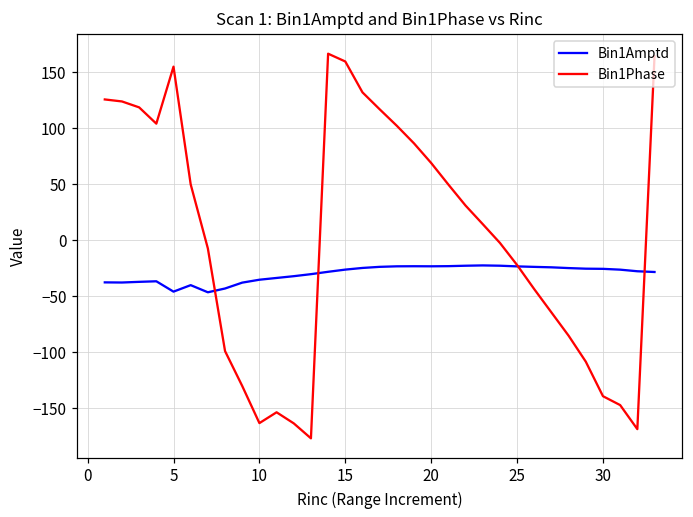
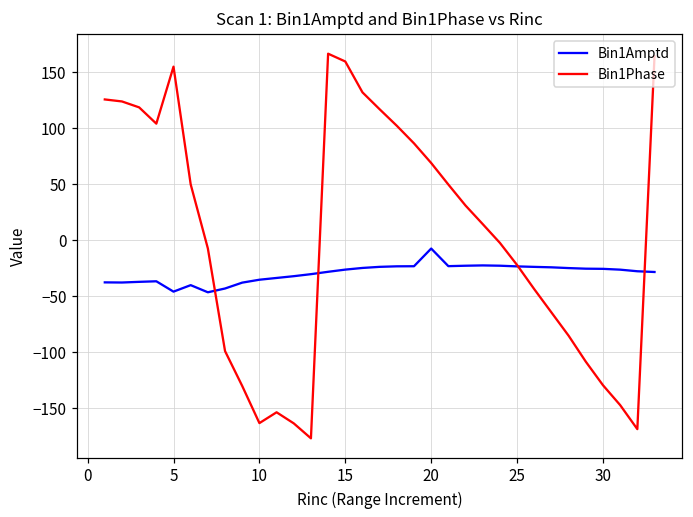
  {
    "Bin1Amptd": {
      "5": -46,
      "10": -35,
      "15": -26,
-     "20": -23,
+     "20": -7,
      "30": -25
    },
    "Bin1Phase": {
      "5": 155,
      "10": -163,
      "15": 160,
      "20": 69,
-     "30": -139
+     "30": -129
    }
  }
